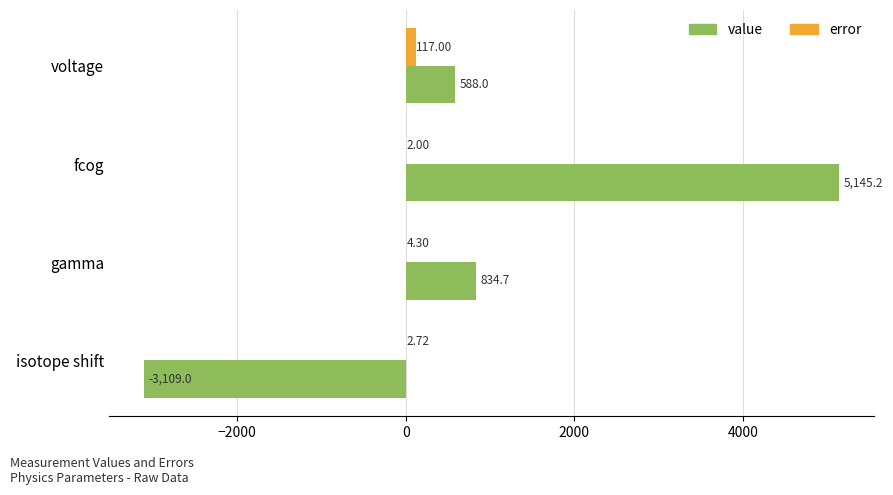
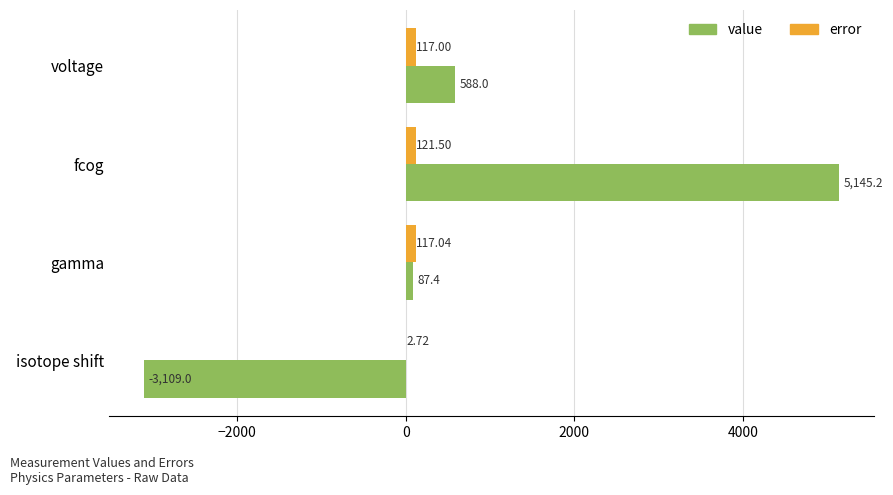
  {
    "value": {
      "voltage": "588.0",
      "fcog": "5,145.2",
-     "gamma": "834.7",
+     "gamma": "87.4",
      "isotope shift": "-3,109.0"
    },
    "error": {
      "voltage": "117.00",
-     "fcog": "2.00",
-     "gamma": "4.30",
+     "fcog": "121.50",
+     "gamma": "117.04",
      "isotope shift": "2.72"
    }
  }
